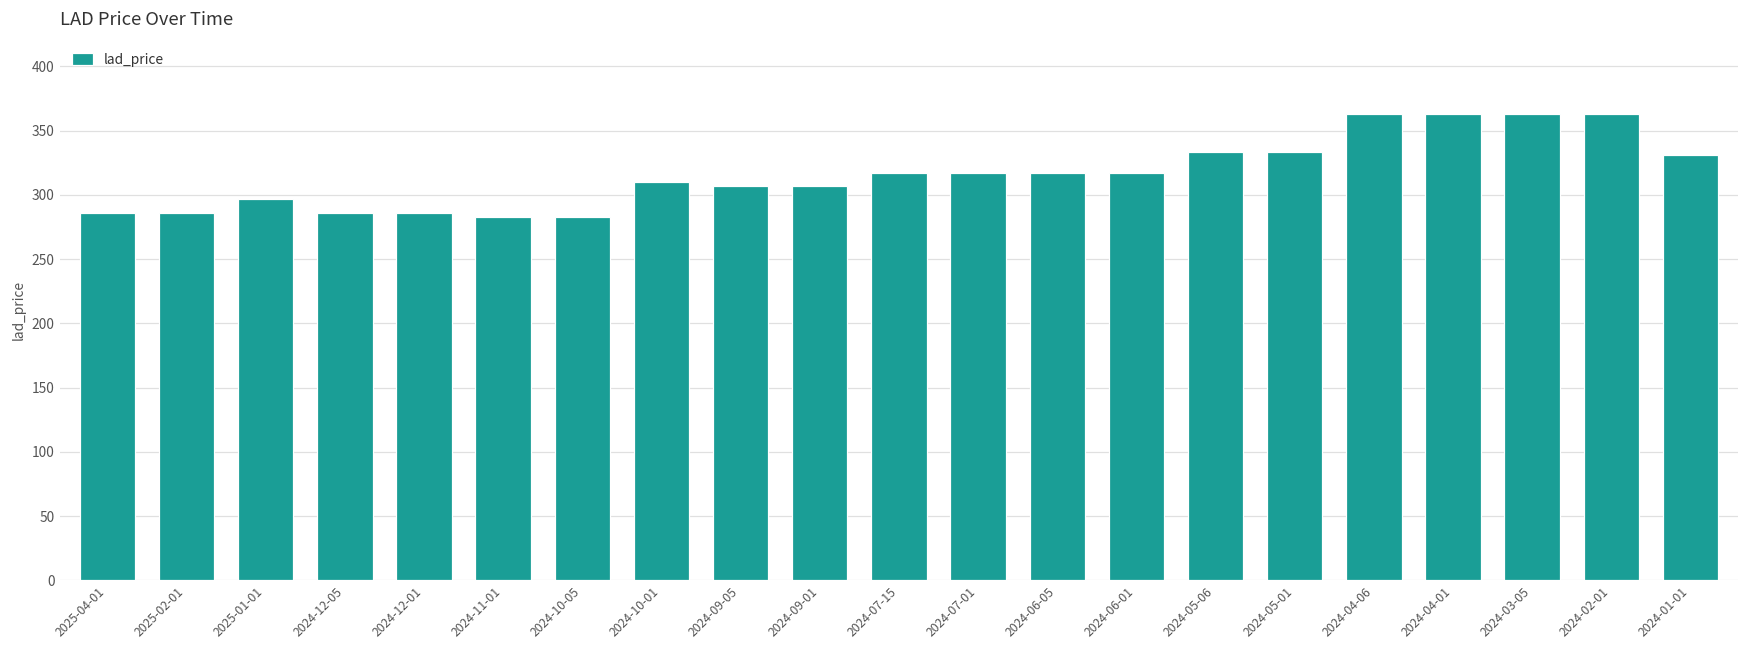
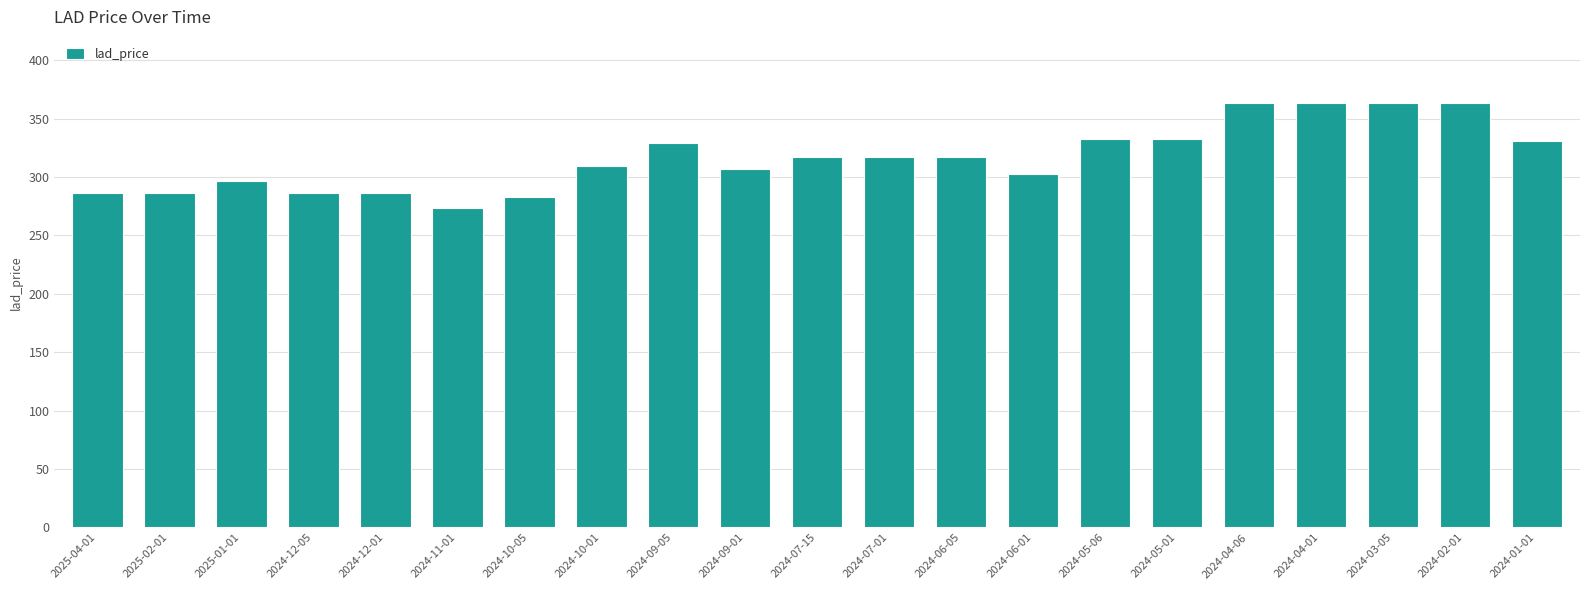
  {
    "2025-04-01": 286,
    "2025-02-01": 286,
    "2025-01-01": 297,
    "2024-12-05": 286,
    "2024-12-01": 286,
-   "2024-11-01": 283,
+   "2024-11-01": 274,
    "2024-10-05": 283,
    "2024-10-01": 310,
-   "2024-09-05": 307,
+   "2024-09-05": 329,
    "2024-09-01": 307,
    "2024-07-15": 317,
    "2024-07-01": 317,
    "2024-06-05": 317,
-   "2024-06-01": 317,
+   "2024-06-01": 303,
    "2024-05-06": 333,
    "2024-05-01": 333,
    "2024-04-06": 363,
    "2024-04-01": 363,
    "2024-03-05": 363,
    "2024-02-01": 363,
    "2024-01-01": 331
  }
